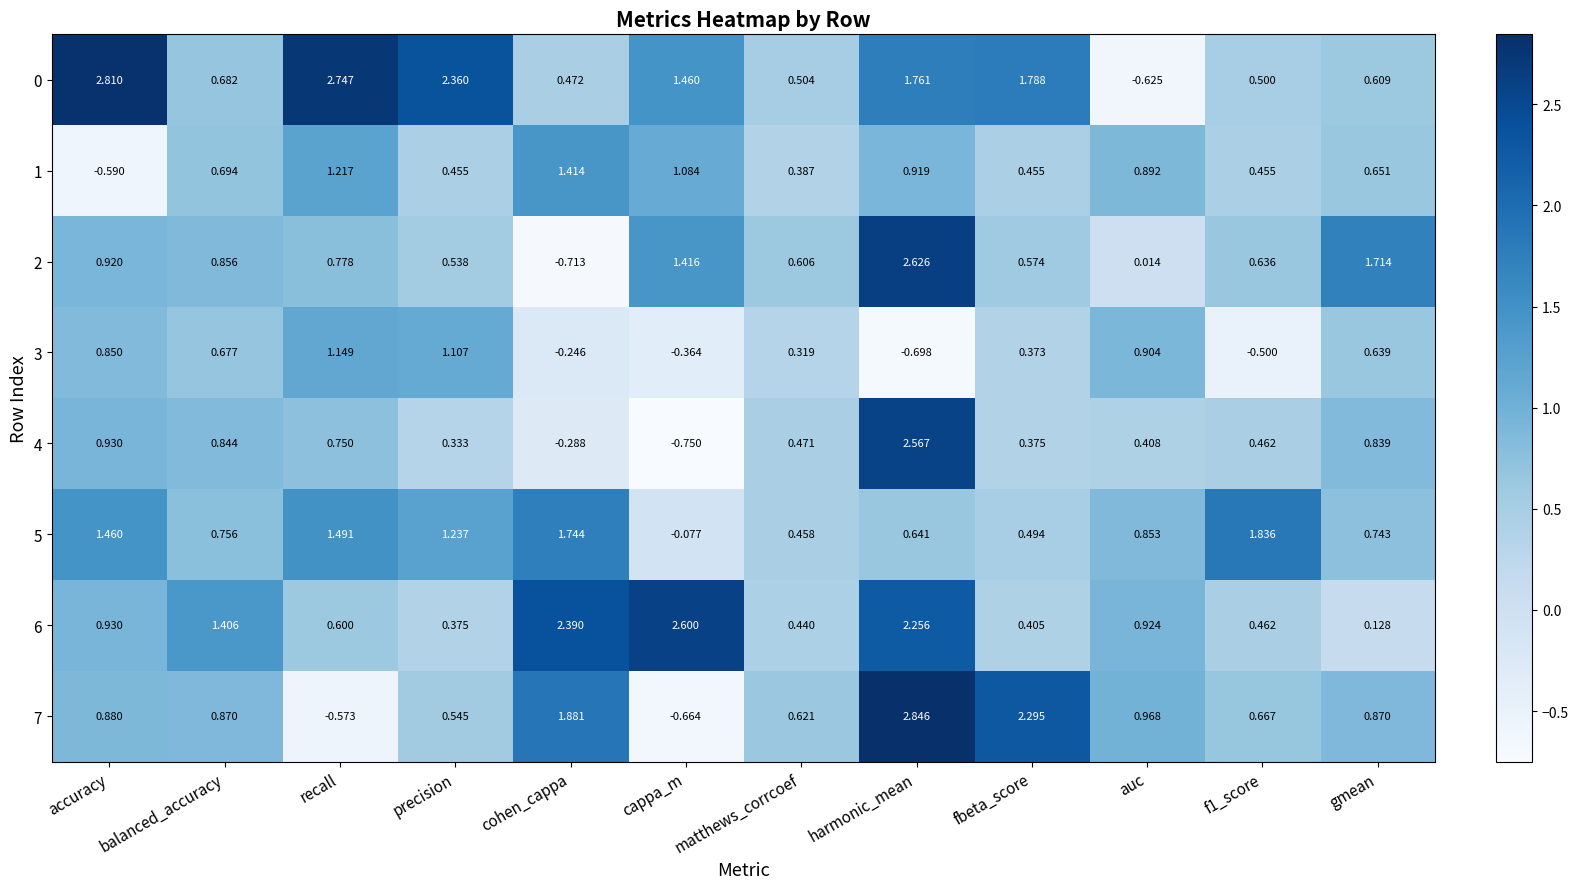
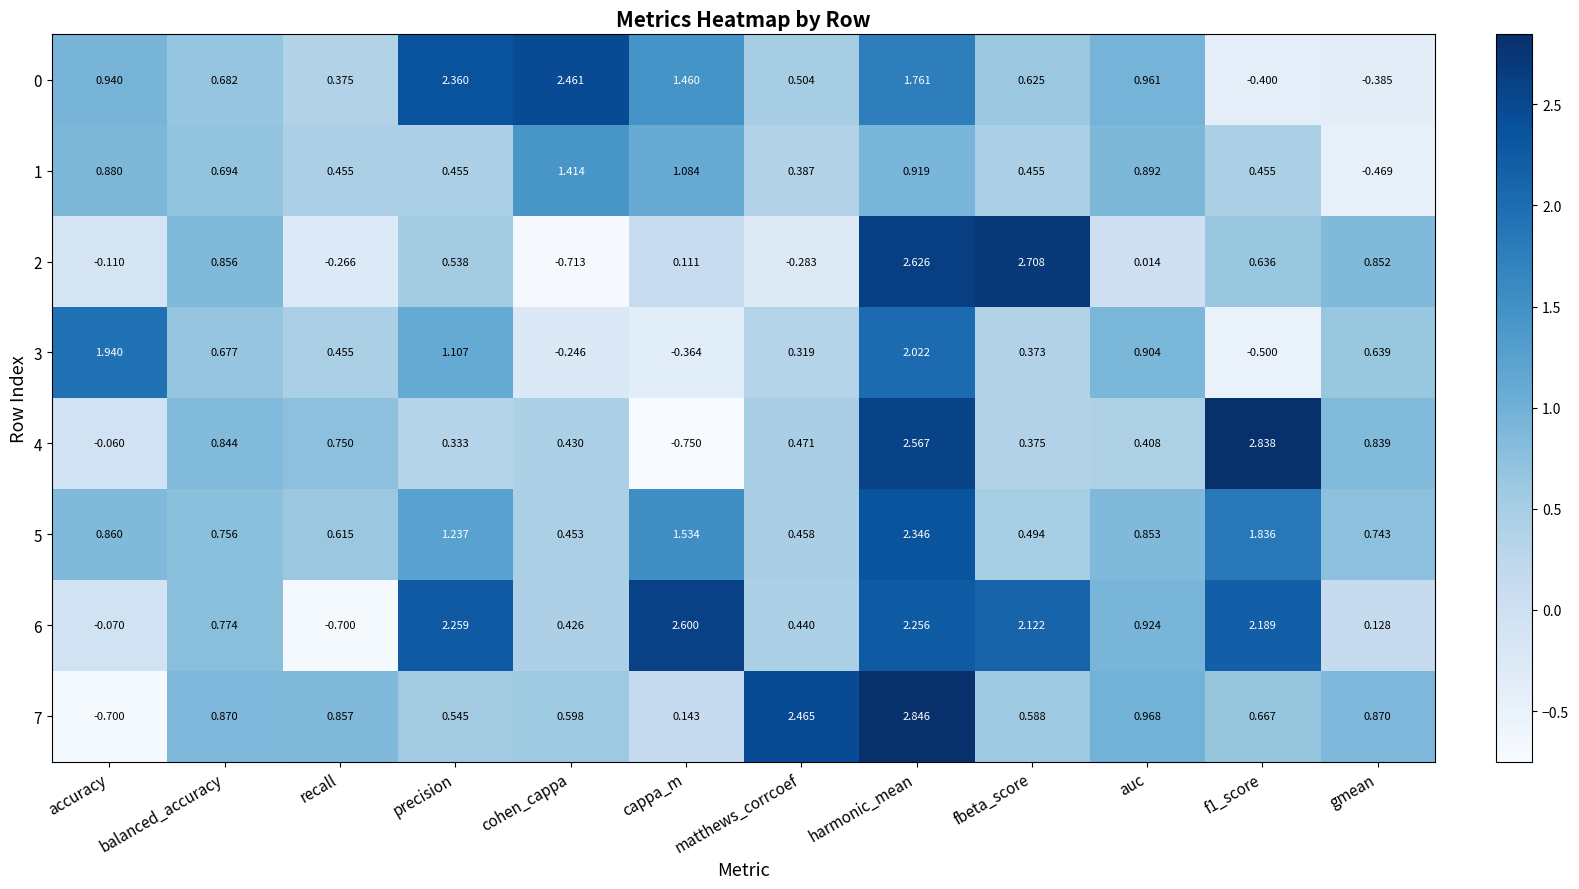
  {
    "0": {
-     "accuracy": 2.810,
+     "accuracy": 0.940,
      "balanced_accuracy": 0.682,
-     "recall": 2.747,
+     "recall": 0.375,
      "precision": 2.360,
-     "cohen_cappa": 0.472,
+     "cohen_cappa": 2.461,
      "cappa_m": 1.460,
      "matthews_corrcoef": 0.504,
      "harmonic_mean": 1.761,
-     "fbeta_score": 1.788,
-     "auc": -0.625,
-     "f1_score": 0.500,
-     "gmean": 0.609
+     "fbeta_score": 0.625,
+     "auc": 0.961,
+     "f1_score": -0.400,
+     "gmean": -0.385
    },
    "1": {
-     "accuracy": -0.590,
+     "accuracy": 0.880,
      "balanced_accuracy": 0.694,
-     "recall": 1.217,
+     "recall": 0.455,
      "precision": 0.455,
      "cohen_cappa": 1.414,
      "cappa_m": 1.084,
      "matthews_corrcoef": 0.387,
      "harmonic_mean": 0.919,
      "fbeta_score": 0.455,
      "auc": 0.892,
      "f1_score": 0.455,
-     "gmean": 0.651
+     "gmean": -0.469
    },
    "2": {
-     "accuracy": 0.920,
+     "accuracy": -0.110,
      "balanced_accuracy": 0.856,
-     "recall": 0.778,
+     "recall": -0.266,
      "precision": 0.538,
      "cohen_cappa": -0.713,
-     "cappa_m": 1.416,
-     "matthews_corrcoef": 0.606,
+     "cappa_m": 0.111,
+     "matthews_corrcoef": -0.283,
      "harmonic_mean": 2.626,
-     "fbeta_score": 0.574,
+     "fbeta_score": 2.708,
      "auc": 0.014,
      "f1_score": 0.636,
-     "gmean": 1.714
+     "gmean": 0.852
    },
    "3": {
-     "accuracy": 0.850,
+     "accuracy": 1.940,
      "balanced_accuracy": 0.677,
-     "recall": 1.149,
+     "recall": 0.455,
      "precision": 1.107,
      "cohen_cappa": -0.246,
      "cappa_m": -0.364,
      "matthews_corrcoef": 0.319,
-     "harmonic_mean": -0.698,
+     "harmonic_mean": 2.022,
      "fbeta_score": 0.373,
      "auc": 0.904,
      "f1_score": -0.500,
      "gmean": 0.639
    },
    "4": {
-     "accuracy": 0.930,
+     "accuracy": -0.060,
      "balanced_accuracy": 0.844,
      "recall": 0.750,
      "precision": 0.333,
-     "cohen_cappa": -0.288,
+     "cohen_cappa": 0.430,
      "cappa_m": -0.750,
      "matthews_corrcoef": 0.471,
      "harmonic_mean": 2.567,
      "fbeta_score": 0.375,
      "auc": 0.408,
-     "f1_score": 0.462,
+     "f1_score": 2.838,
      "gmean": 0.839
    },
    "5": {
-     "accuracy": 1.460,
+     "accuracy": 0.860,
      "balanced_accuracy": 0.756,
-     "recall": 1.491,
+     "recall": 0.615,
      "precision": 1.237,
-     "cohen_cappa": 1.744,
-     "cappa_m": -0.077,
+     "cohen_cappa": 0.453,
+     "cappa_m": 1.534,
      "matthews_corrcoef": 0.458,
-     "harmonic_mean": 0.641,
+     "harmonic_mean": 2.346,
      "fbeta_score": 0.494,
      "auc": 0.853,
      "f1_score": 1.836,
      "gmean": 0.743
    },
    "6": {
-     "accuracy": 0.930,
-     "balanced_accuracy": 1.406,
-     "recall": 0.600,
-     "precision": 0.375,
-     "cohen_cappa": 2.390,
+     "accuracy": -0.070,
+     "balanced_accuracy": 0.774,
+     "recall": -0.700,
+     "precision": 2.259,
+     "cohen_cappa": 0.426,
      "cappa_m": 2.600,
      "matthews_corrcoef": 0.440,
      "harmonic_mean": 2.256,
-     "fbeta_score": 0.405,
+     "fbeta_score": 2.122,
      "auc": 0.924,
-     "f1_score": 0.462,
+     "f1_score": 2.189,
      "gmean": 0.128
    },
    "7": {
-     "accuracy": 0.880,
+     "accuracy": -0.700,
      "balanced_accuracy": 0.870,
-     "recall": -0.573,
+     "recall": 0.857,
      "precision": 0.545,
-     "cohen_cappa": 1.881,
-     "cappa_m": -0.664,
-     "matthews_corrcoef": 0.621,
+     "cohen_cappa": 0.598,
+     "cappa_m": 0.143,
+     "matthews_corrcoef": 2.465,
      "harmonic_mean": 2.846,
-     "fbeta_score": 2.295,
+     "fbeta_score": 0.588,
      "auc": 0.968,
      "f1_score": 0.667,
      "gmean": 0.870
    }
  }
